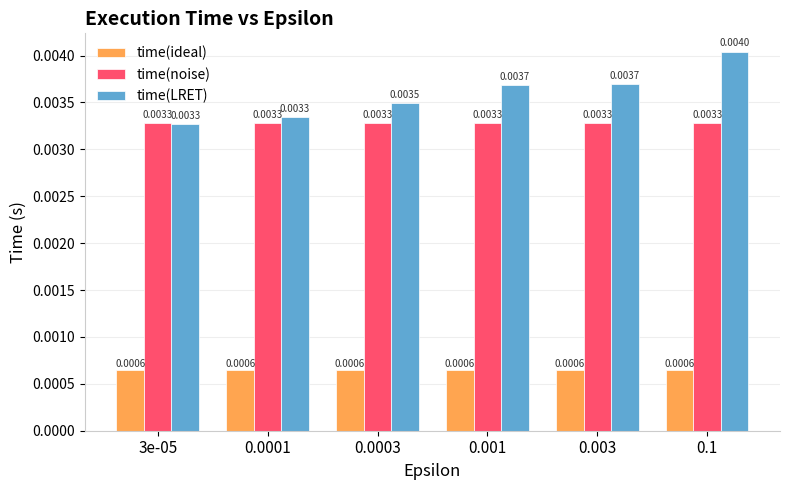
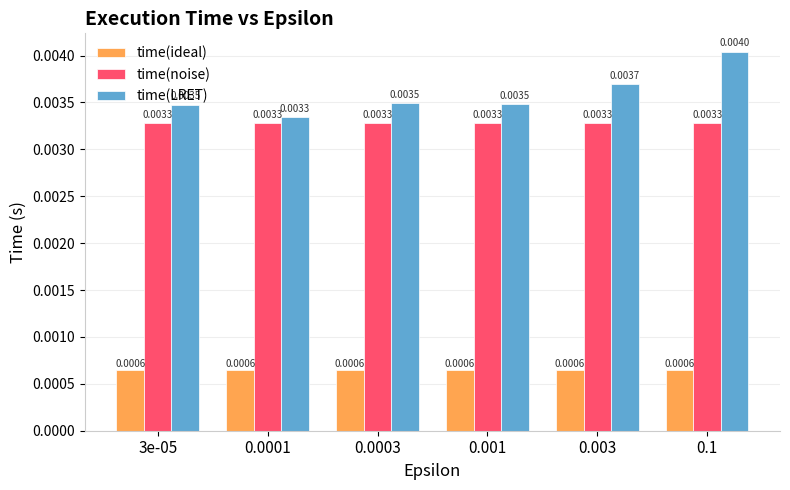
  {
    "time(ideal)": {
      "3e-05": 0.0006,
      "0.0001": 0.0006,
      "0.0003": 0.0006,
      "0.001": 0.0006,
      "0.003": 0.0006,
      "0.1": 0.0006
    },
    "time(noise)": {
      "3e-05": 0.0033,
      "0.0001": 0.0033,
      "0.0003": 0.0033,
      "0.001": 0.0033,
      "0.003": 0.0033,
      "0.1": 0.0033
    },
    "time(LRET)": {
-     "3e-05": 0.0033,
+     "3e-05": 0.0035,
      "0.0001": 0.0033,
      "0.0003": 0.0035,
-     "0.001": 0.0037,
+     "0.001": 0.0035,
      "0.003": 0.0037,
      "0.1": 0.0040
    }
  }
